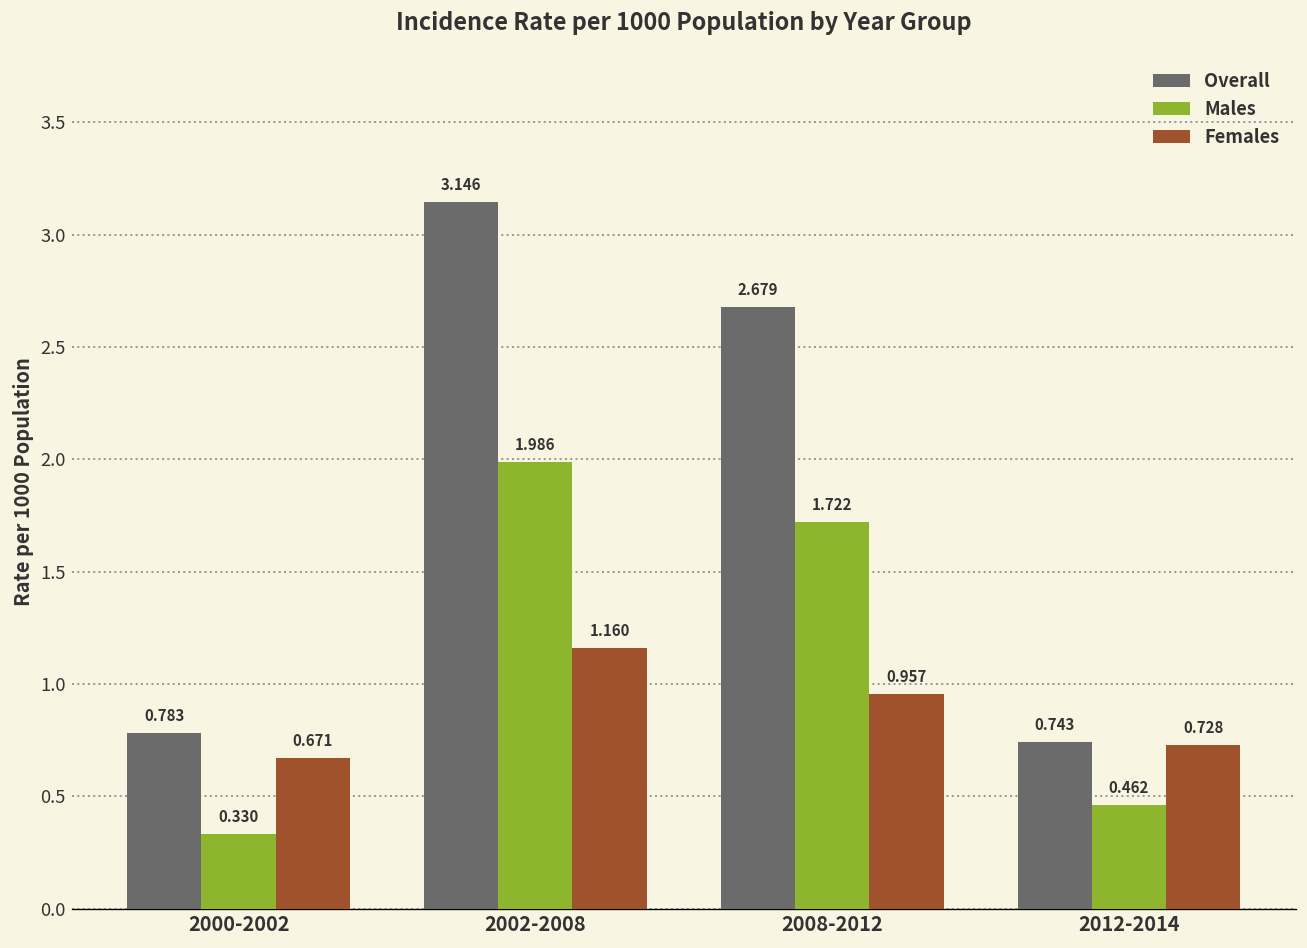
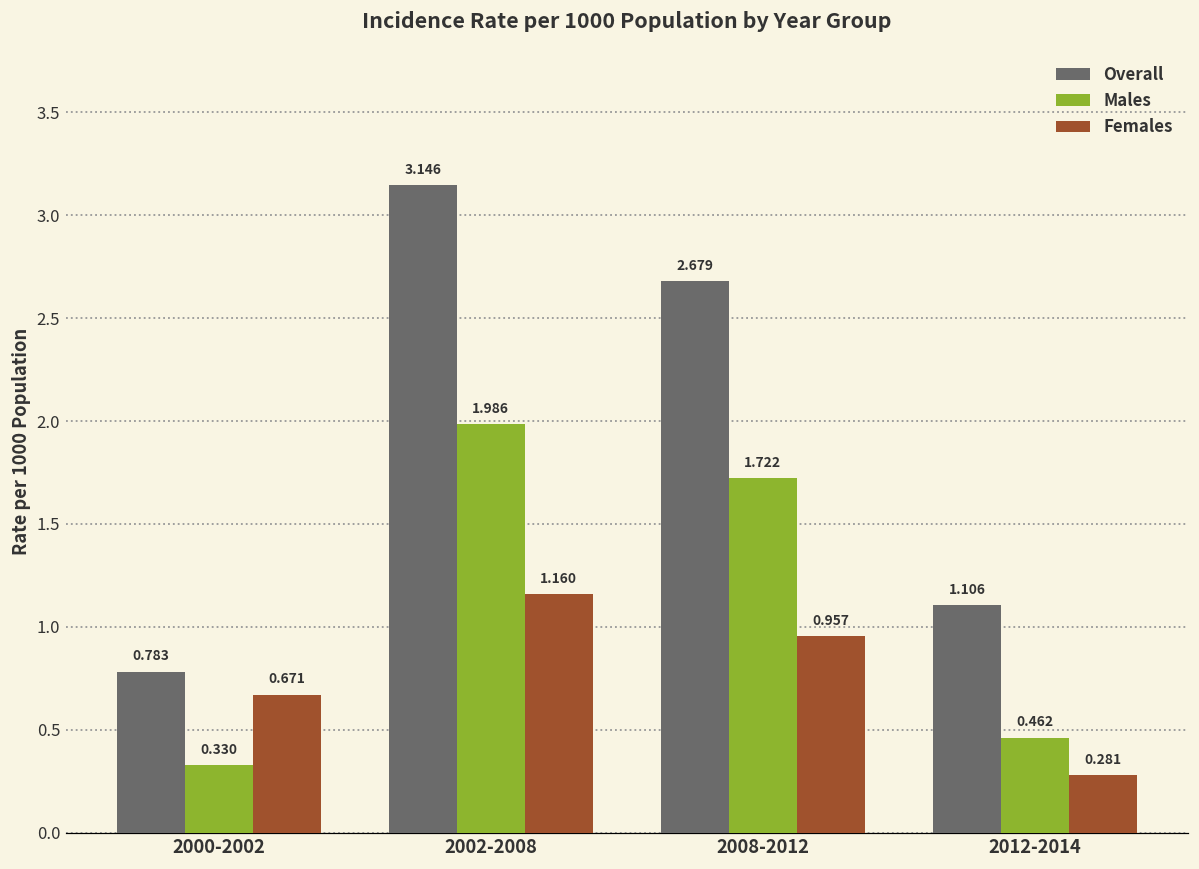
  {
    "Overall": {
      "2000-2002": 0.783,
      "2002-2008": 3.146,
      "2008-2012": 2.679,
-     "2012-2014": 0.743
+     "2012-2014": 1.106
    },
    "Males": {
      "2000-2002": 0.330,
      "2002-2008": 1.986,
      "2008-2012": 1.722,
      "2012-2014": 0.462
    },
    "Females": {
      "2000-2002": 0.671,
      "2002-2008": 1.160,
      "2008-2012": 0.957,
-     "2012-2014": 0.728
+     "2012-2014": 0.281
    }
  }
